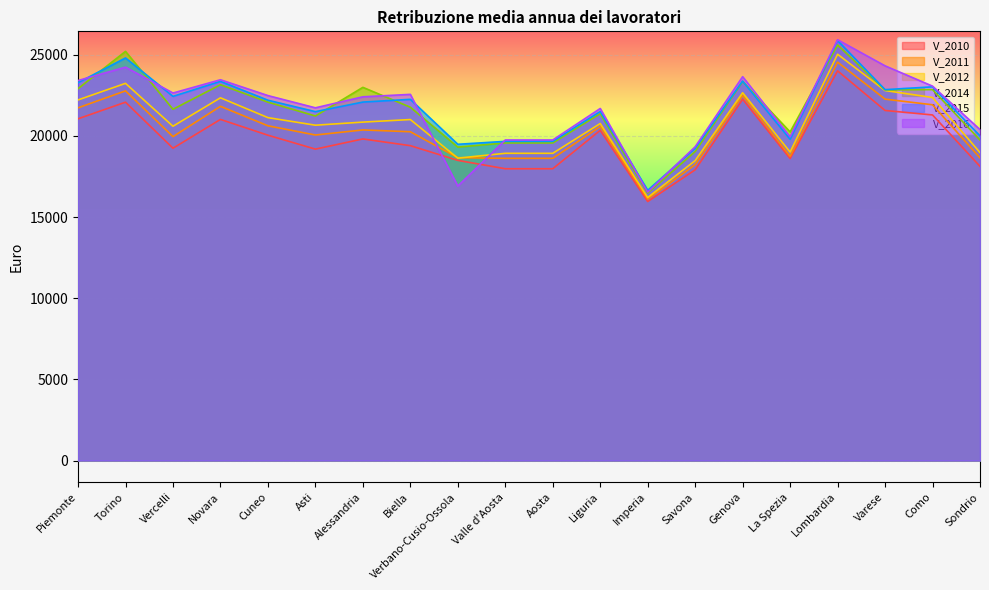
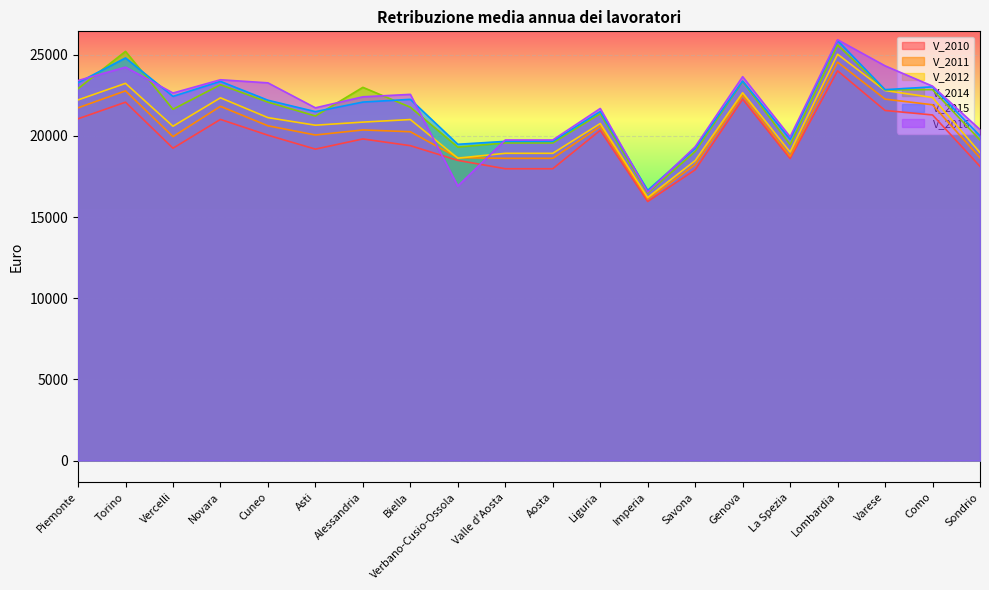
  {
    "V_2010": {
      "Piemonte": 21000,
      "Torino": 22100,
      "Vercelli": 19200,
      "Novara": 21000,
      "Cuneo": 20000,
      "Asti": 19200,
      "Alessandria": 19800,
      "Biella": 19400,
      "Valle d'Aosta": 18000,
      "Aosta": 18000,
      "Liguria": 20300,
      "Savona": 17900,
      "Genova": 22300,
      "Lombardia": 24000,
      "Varese": 21600,
      "Sondrio": 18100
    },
    "V_2014": {
      "Piemonte": 22900,
      "Torino": 25200,
      "Vercelli": 21600,
      "Novara": 23100,
      "Asti": 21200,
      "Alessandria": 23000,
      "Biella": 21800,
      "Verbano-Cusio-Ossola": 19300,
      "Savona": 19000,
-     "La Spezia": 20200,
+     "La Spezia": 19500,
      "Lombardia": 25600,
      "Sondrio": 19700
    },
    "V_2015": {
      "Torino": 24800,
      "Vercelli": 22400,
      "Asti": 21500,
      "Alessandria": 22100,
      "Biella": 22200,
      "Verbano-Cusio-Ossola": 19500,
      "Sondrio": 20000
    },
    "V_2016": {
      "Torino": 24200,
      "Vercelli": 22600,
-     "Cuneo": 22500,
+     "Cuneo": 23300,
      "Asti": 21700,
      "Alessandria": 22400,
      "Biella": 22600,
      "Verbano-Cusio-Ossola": 16900,
      "Liguria": 21700,
      "Genova": 23600,
      "Varese": 24300,
      "Sondrio": 20400
    }
  }
